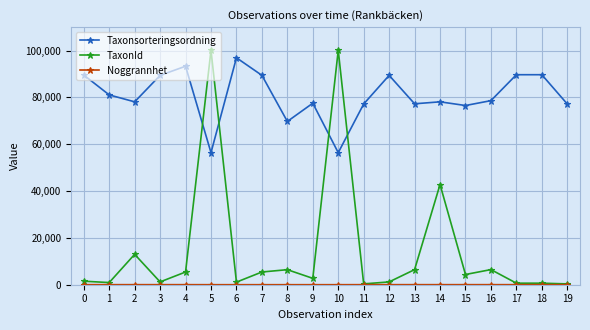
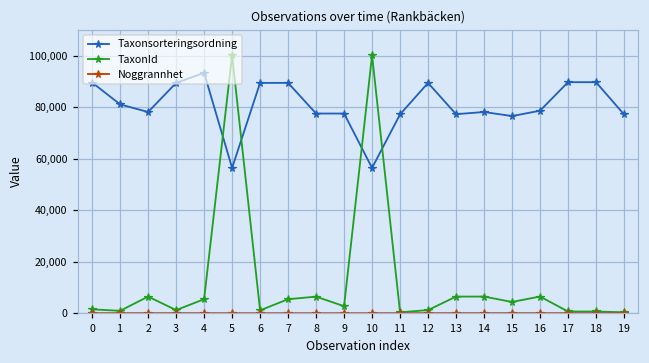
  {
    "Taxonsorteringsordning": {
      "1": "81,000",
      "2": "78,000",
      "5": "56,000",
-     "6": "97,000",
+     "6": "89,000",
      "7": "89,000",
-     "8": "70,000",
+     "8": "78,000",
      "9": "78,000",
      "10": "56,000",
      "11": "77,000",
      "12": "89,000",
      "13": "77,000",
      "14": "78,000",
      "15": "77,000",
      "16": "79,000",
      "17": "90,000",
      "18": "90,000",
      "19": "77,000"
    },
    "TaxonId": {
      "0": "2,000",
-     "2": "13,000",
+     "2": "6,000",
      "3": "1,000",
      "4": "5,000",
      "6": "1,000",
      "7": "5,000",
      "8": "6,000",
      "9": "3,000",
      "10": "100,000",
      "12": "1,000",
      "13": "6,000",
-     "14": "43,000",
+     "14": "6,000",
      "15": "4,000",
      "16": "6,000"
    },
    "Noggrannhet": {
      "0": "0",
      "2": "0",
      "3": "0",
      "4": "0",
      "5": "0",
      "6": "0",
      "7": "0",
      "8": "0",
      "9": "0",
      "10": "0",
      "12": "0",
      "13": "0",
      "14": "0",
      "15": "0",
      "16": "0"
    }
  }
